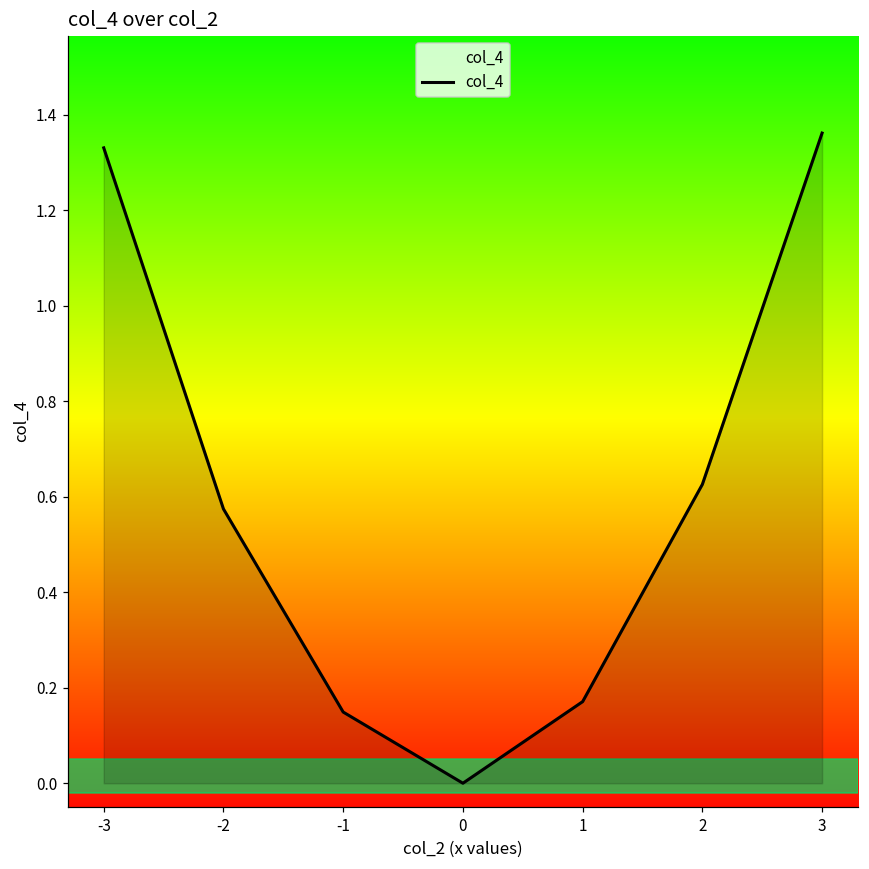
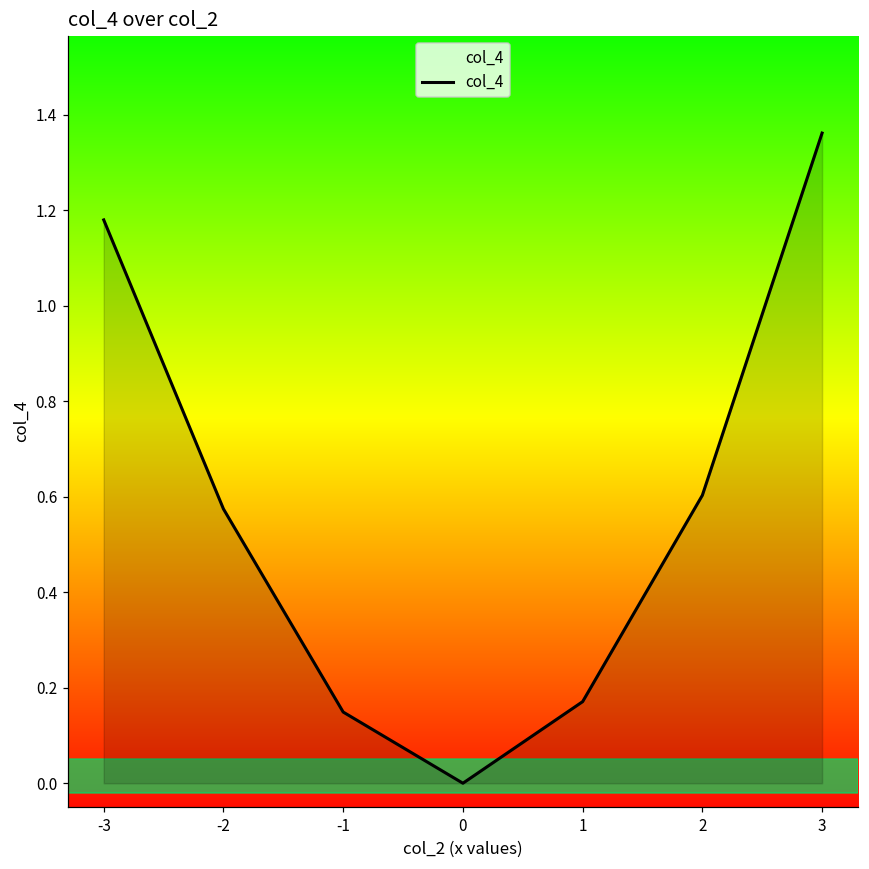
  {
-   "-3": 1.33,
+   "-3": 1.18,
    "-2": 0.57,
    "-1": 0.15,
    "1": 0.17,
-   "2": 0.63,
+   "2": 0.60,
    "3": 1.36
  }
